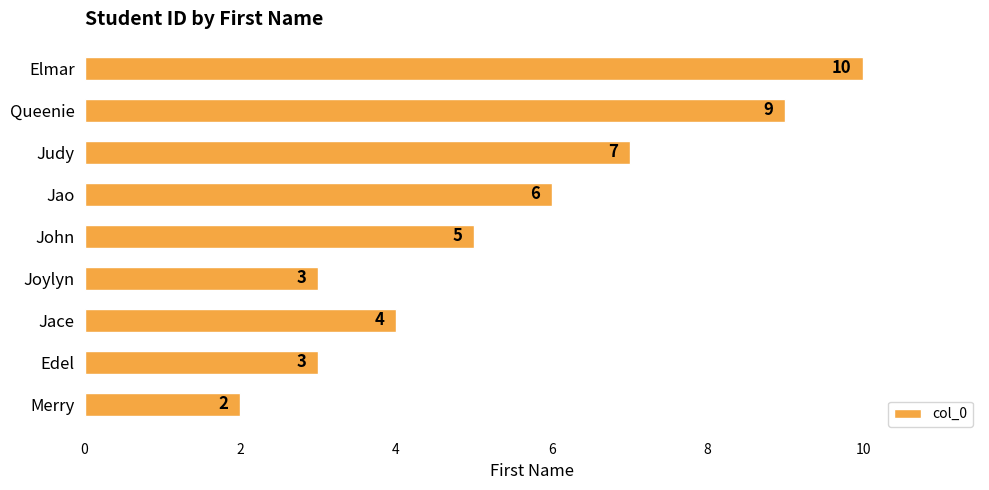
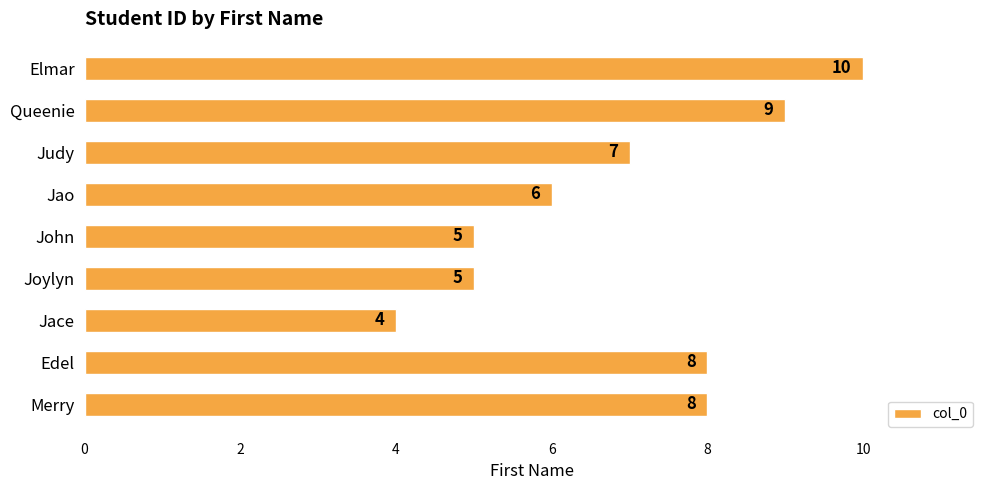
  {
    "Elmar": 10,
    "Queenie": 9,
    "Judy": 7,
    "Jao": 6,
    "John": 5,
-   "Joylyn": 3,
+   "Joylyn": 5,
    "Jace": 4,
-   "Edel": 3,
-   "Merry": 2
+   "Edel": 8,
+   "Merry": 8
  }
